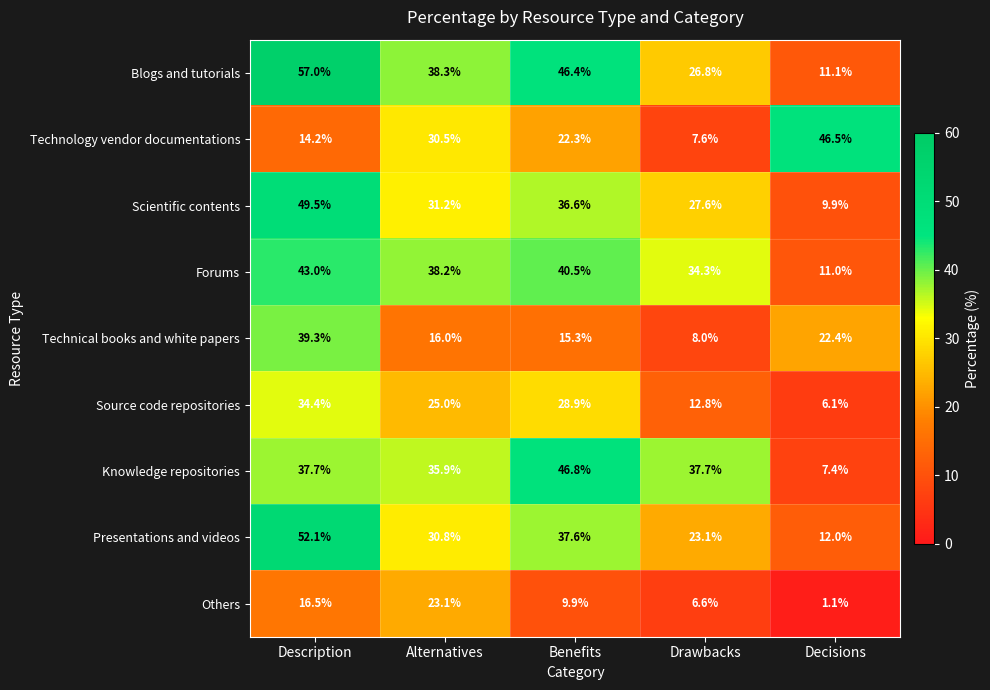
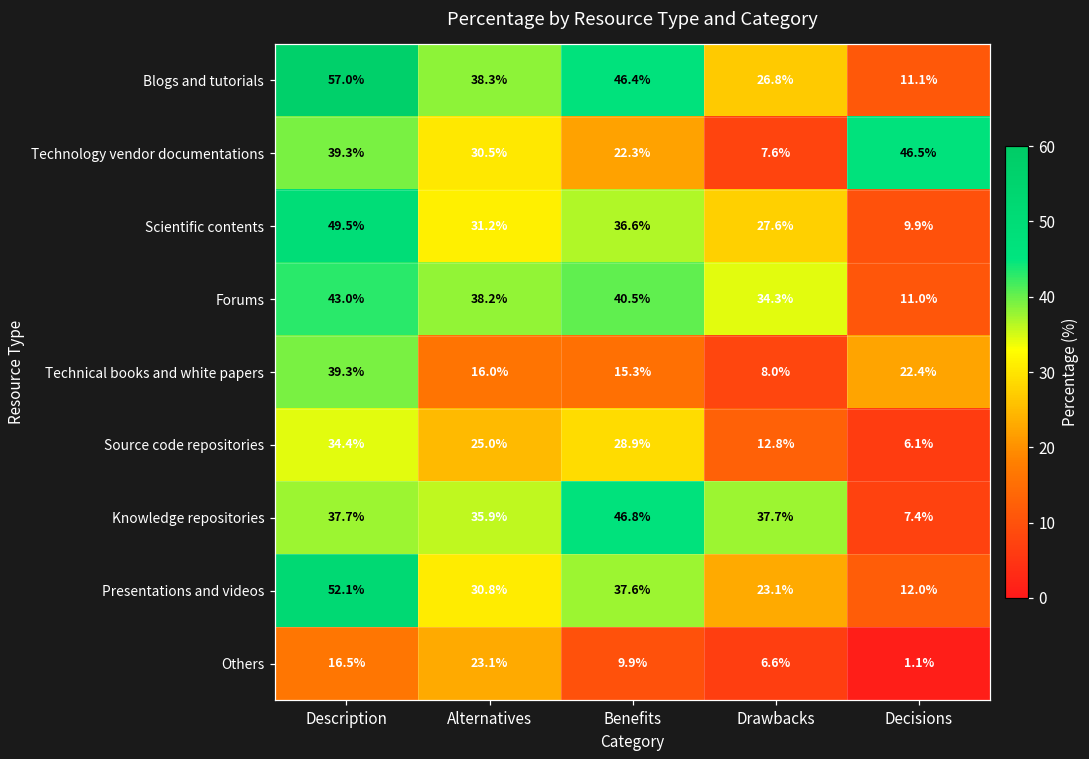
  {
    "Blogs and tutorials": {
      "Description": "57.0%",
      "Alternatives": "38.3%",
      "Benefits": "46.4%",
      "Drawbacks": "26.8%",
      "Decisions": "11.1%"
    },
    "Technology vendor documentations": {
-     "Description": "14.2%",
+     "Description": "39.3%",
      "Alternatives": "30.5%",
      "Benefits": "22.3%",
      "Drawbacks": "7.6%",
      "Decisions": "46.5%"
    },
    "Scientific contents": {
      "Description": "49.5%",
      "Alternatives": "31.2%",
      "Benefits": "36.6%",
      "Drawbacks": "27.6%",
      "Decisions": "9.9%"
    },
    "Forums": {
      "Description": "43.0%",
      "Alternatives": "38.2%",
      "Benefits": "40.5%",
      "Drawbacks": "34.3%",
      "Decisions": "11.0%"
    },
    "Technical books and white papers": {
      "Description": "39.3%",
      "Alternatives": "16.0%",
      "Benefits": "15.3%",
      "Drawbacks": "8.0%",
      "Decisions": "22.4%"
    },
    "Source code repositories": {
      "Description": "34.4%",
      "Alternatives": "25.0%",
      "Benefits": "28.9%",
      "Drawbacks": "12.8%",
      "Decisions": "6.1%"
    },
    "Knowledge repositories": {
      "Description": "37.7%",
      "Alternatives": "35.9%",
      "Benefits": "46.8%",
      "Drawbacks": "37.7%",
      "Decisions": "7.4%"
    },
    "Presentations and videos": {
      "Description": "52.1%",
      "Alternatives": "30.8%",
      "Benefits": "37.6%",
      "Drawbacks": "23.1%",
      "Decisions": "12.0%"
    },
    "Others": {
      "Description": "16.5%",
      "Alternatives": "23.1%",
      "Benefits": "9.9%",
      "Drawbacks": "6.6%",
      "Decisions": "1.1%"
    }
  }
